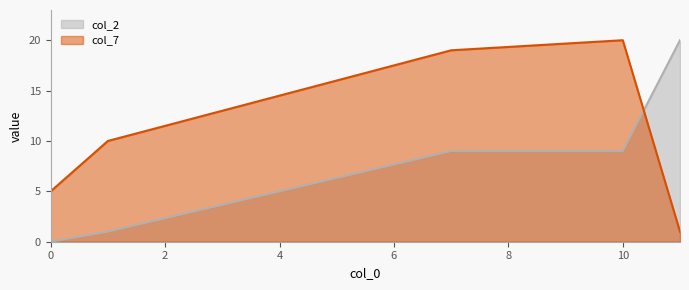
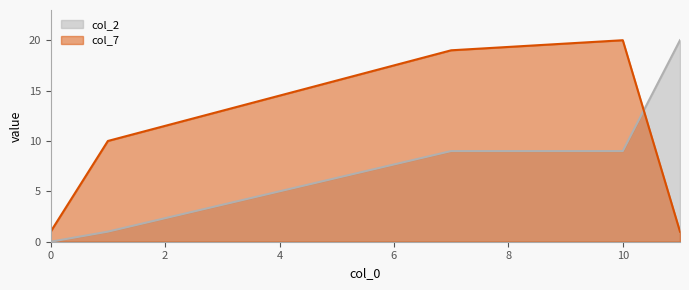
  {
    "col_2": {
      "0": 0,
      "10": 9
    },
    "col_7": {
-     "0": 5,
+     "0": 1,
      "10": 20
    }
  }
